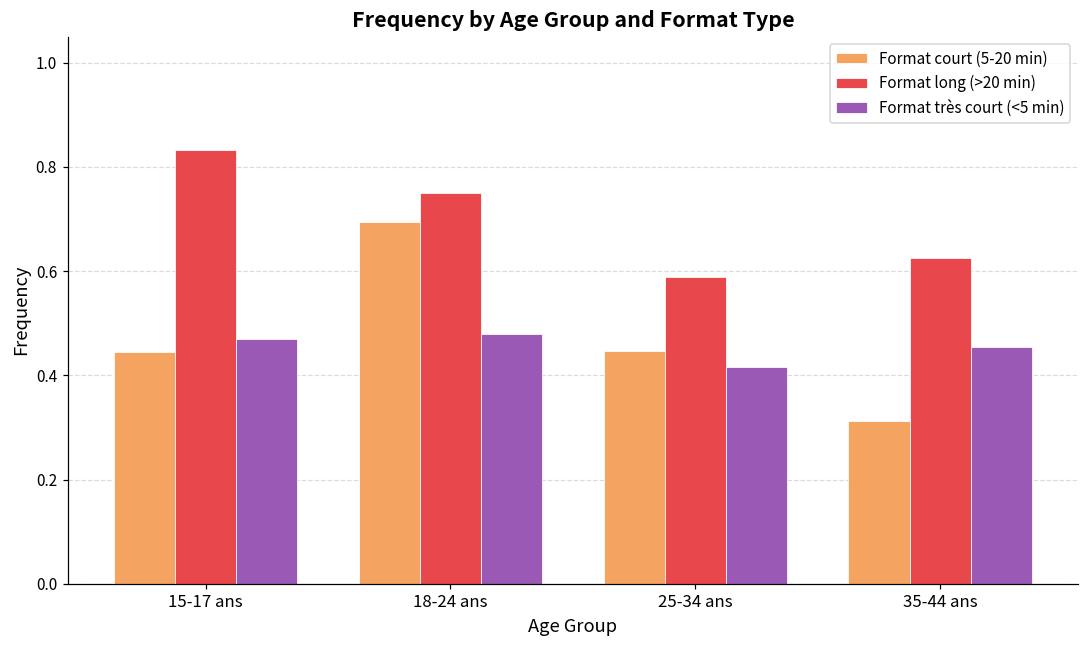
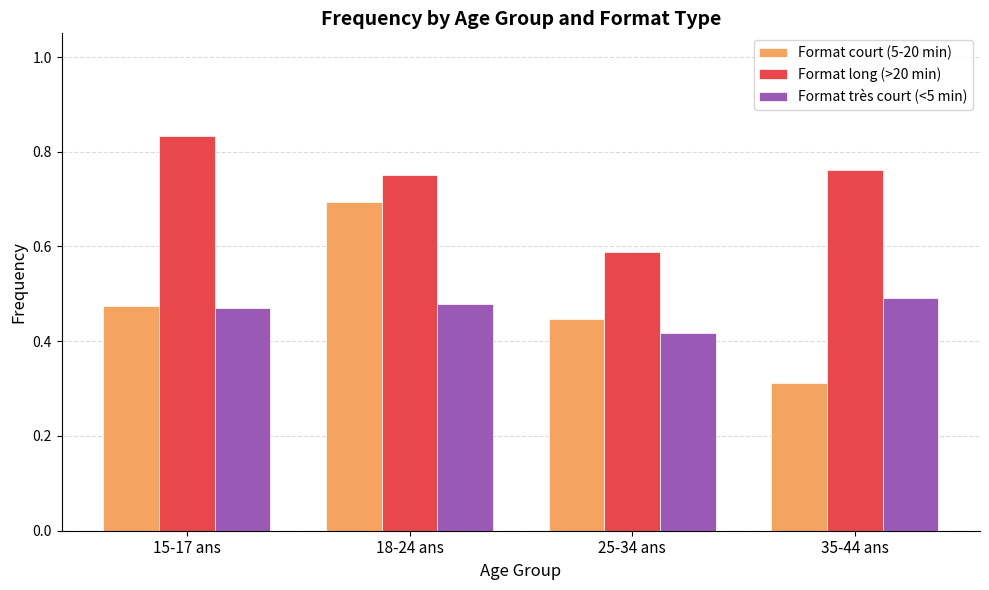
  {
    "Format court (5-20 min)": {
-     "15-17 ans": 0.44,
+     "15-17 ans": 0.47,
      "18-24 ans": 0.69,
      "25-34 ans": 0.45,
      "35-44 ans": 0.31
    },
    "Format long (>20 min)": {
      "15-17 ans": 0.83,
      "18-24 ans": 0.75,
      "25-34 ans": 0.59,
-     "35-44 ans": 0.63
+     "35-44 ans": 0.76
    },
    "Format très court (<5 min)": {
      "15-17 ans": 0.47,
      "18-24 ans": 0.48,
      "25-34 ans": 0.42,
-     "35-44 ans": 0.45
+     "35-44 ans": 0.49
    }
  }
